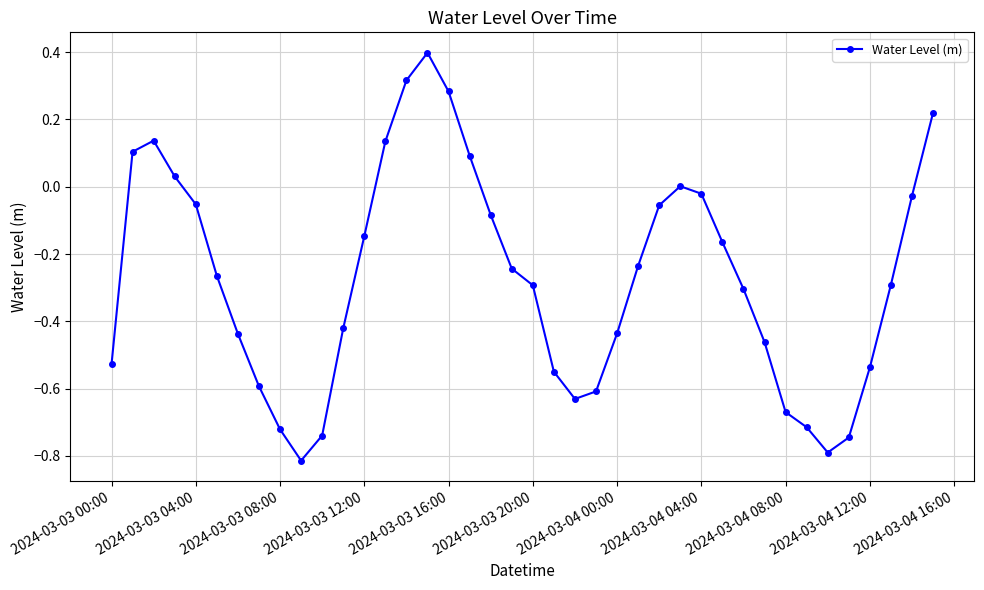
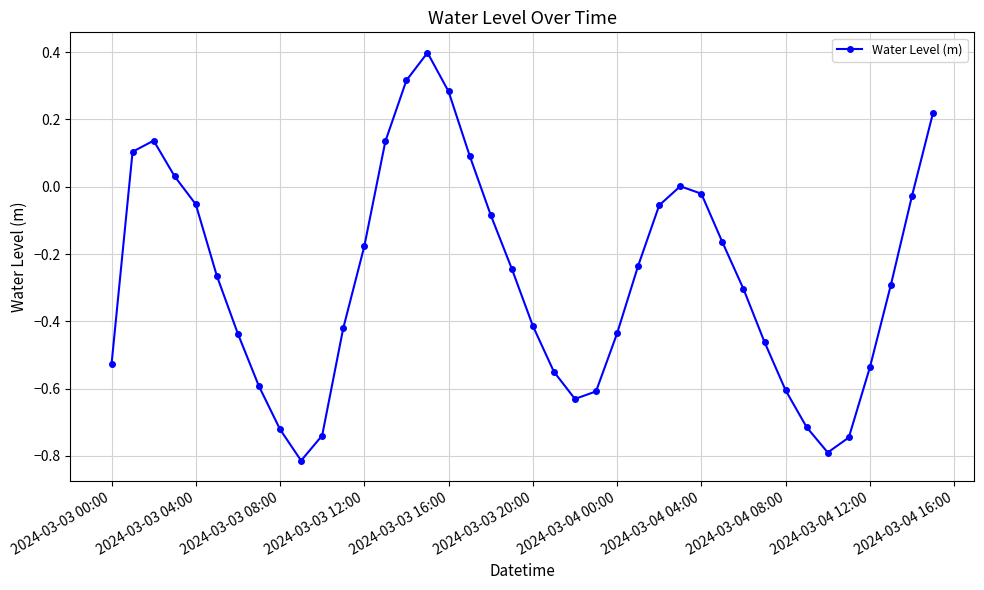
  {
    "2024-03-03 00:00": -0.53,
    "2024-03-03 04:00": -0.05,
    "2024-03-03 08:00": -0.72,
-   "2024-03-03 12:00": -0.15,
+   "2024-03-03 12:00": -0.18,
    "2024-03-03 16:00": 0.28,
-   "2024-03-03 20:00": -0.29,
+   "2024-03-03 20:00": -0.41,
    "2024-03-04 00:00": -0.44,
    "2024-03-04 04:00": -0.02,
-   "2024-03-04 08:00": -0.67,
+   "2024-03-04 08:00": -0.60,
    "2024-03-04 12:00": -0.54
  }
